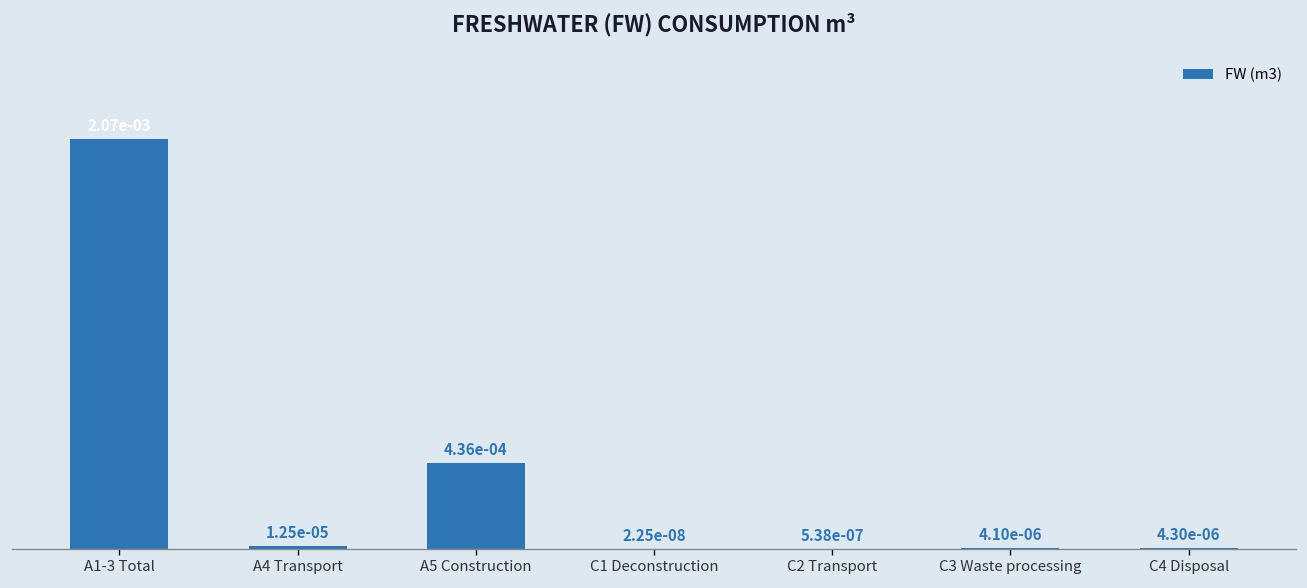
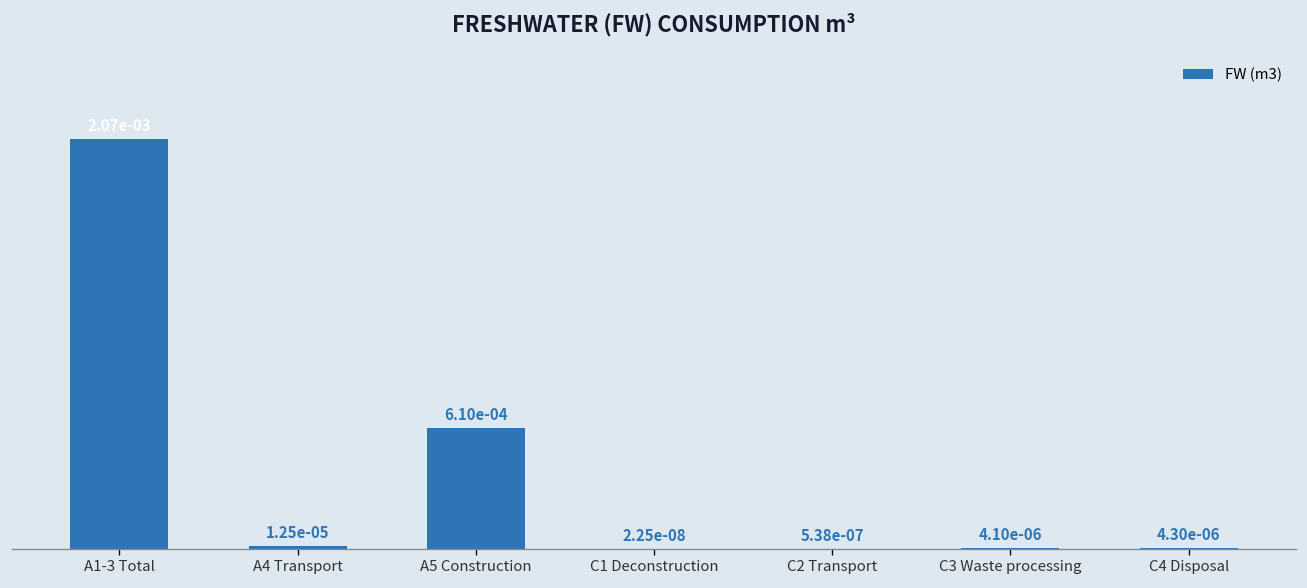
  {
    "A4 Transport": "1.25e-05",
-   "A5 Construction": "4.36e-04",
+   "A5 Construction": "6.10e-04",
    "C1 Deconstruction": "2.25e-08",
    "C2 Transport": "5.38e-07",
    "C3 Waste processing": "4.10e-06",
    "C4 Disposal": "4.30e-06"
  }
